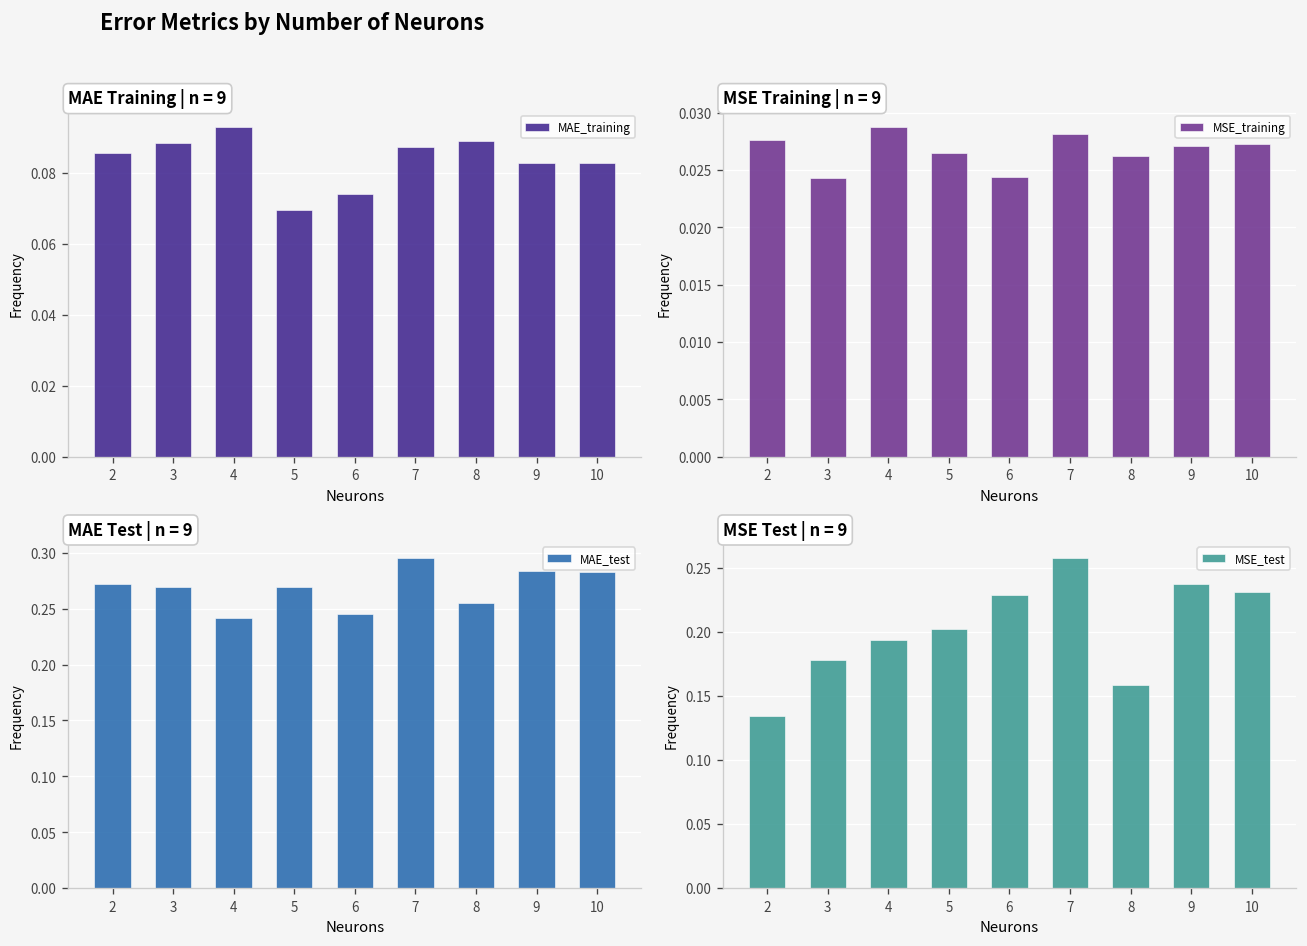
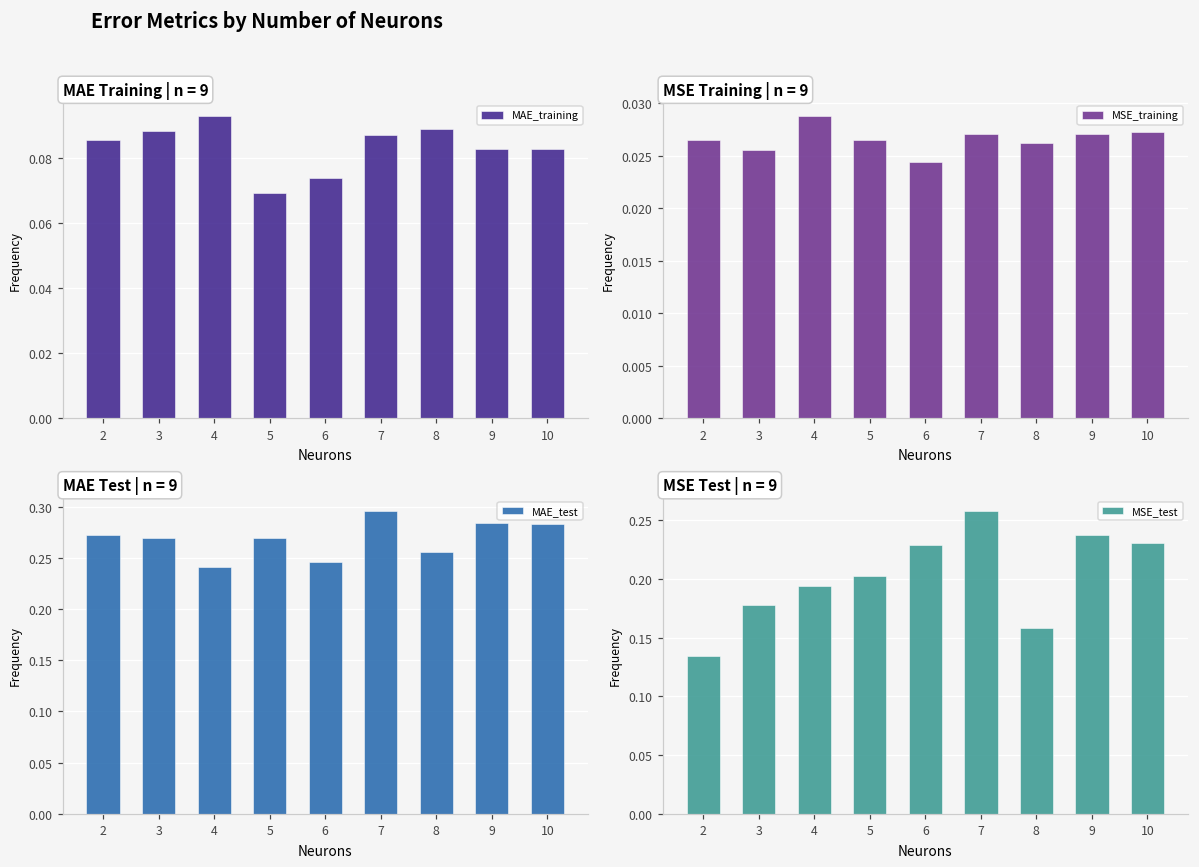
  {
    "MAE Training | n = 9": {
      "2": 0.086,
      "3": 0.088,
      "4": 0.093,
      "5": 0.069,
      "6": 0.074,
      "7": 0.087,
      "8": 0.089,
      "9": 0.083,
      "10": 0.083
    },
    "MSE Training | n = 9": {
-     "2": 0.028,
-     "3": 0.024,
+     "2": 0.026,
+     "3": 0.025,
      "4": 0.029,
      "5": 0.026,
      "6": 0.024,
-     "7": 0.028,
+     "7": 0.027,
      "8": 0.026,
      "9": 0.027,
      "10": 0.027
    },
    "MAE Test | n = 9": {
      "2": 0.27,
      "3": 0.27,
      "4": 0.24,
      "5": 0.27,
      "6": 0.25,
      "7": 0.30,
      "8": 0.26,
      "9": 0.28,
      "10": 0.28
    },
    "MSE Test | n = 9": {
      "2": 0.135,
      "3": 0.178,
      "4": 0.194,
      "5": 0.202,
      "6": 0.229,
      "7": 0.258,
      "8": 0.158,
      "9": 0.238,
      "10": 0.231
    }
  }
